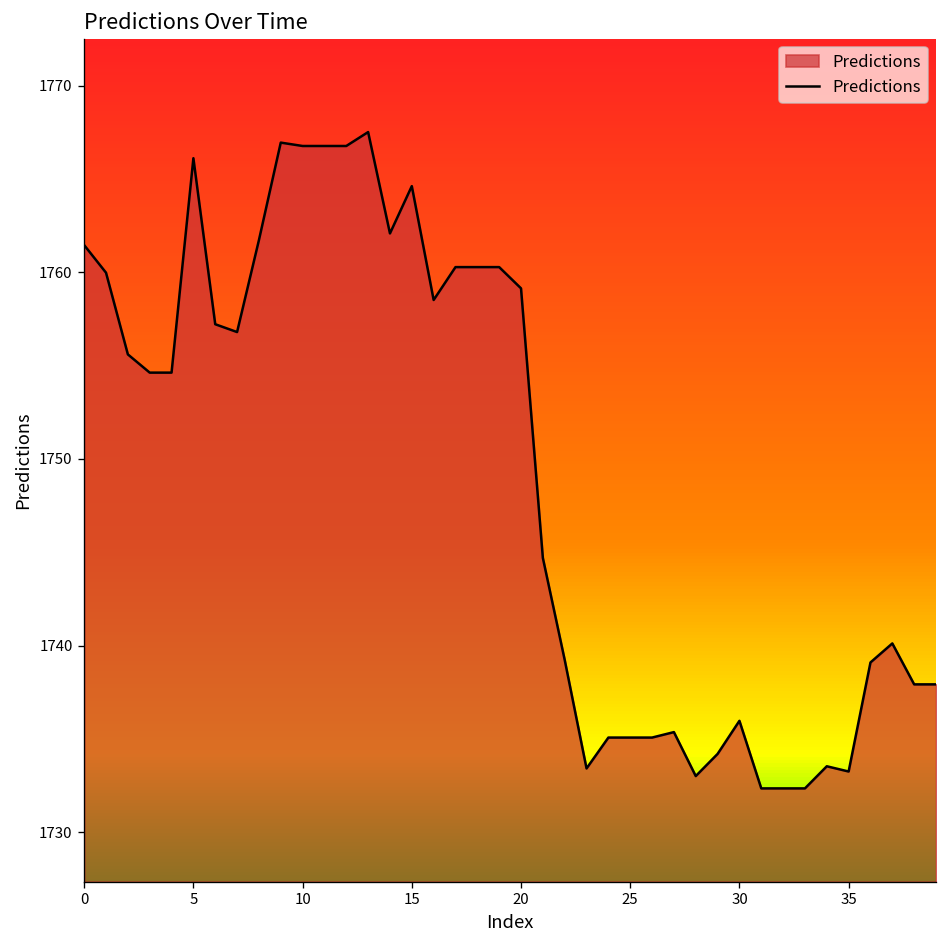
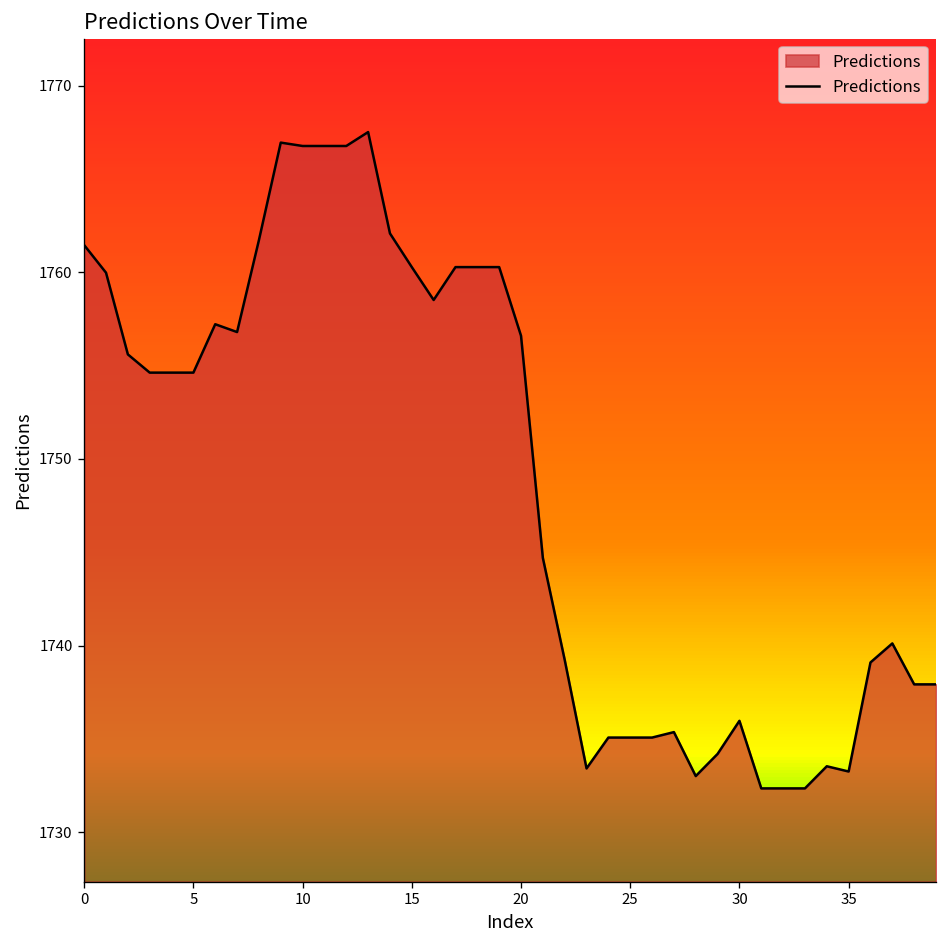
  {
    "0": 1761.5,
-   "5": 1766.1,
+   "5": 1754.6,
    "10": 1766.8,
-   "15": 1764.6,
-   "20": 1759.1,
+   "15": 1760.3,
+   "20": 1756.6,
    "25": 1735.1,
    "30": 1736.0,
    "35": 1733.2
  }
